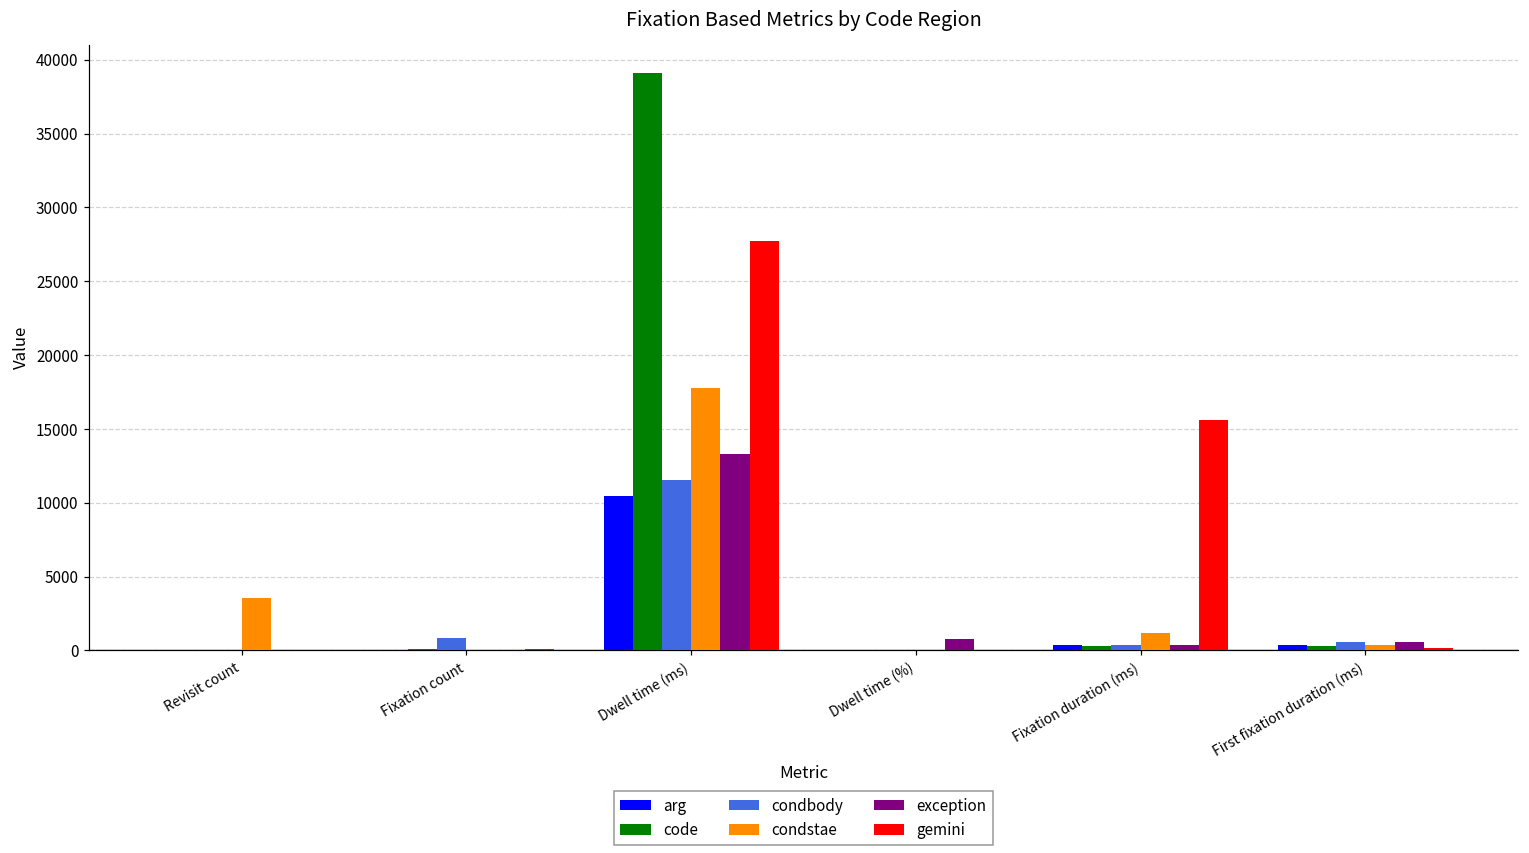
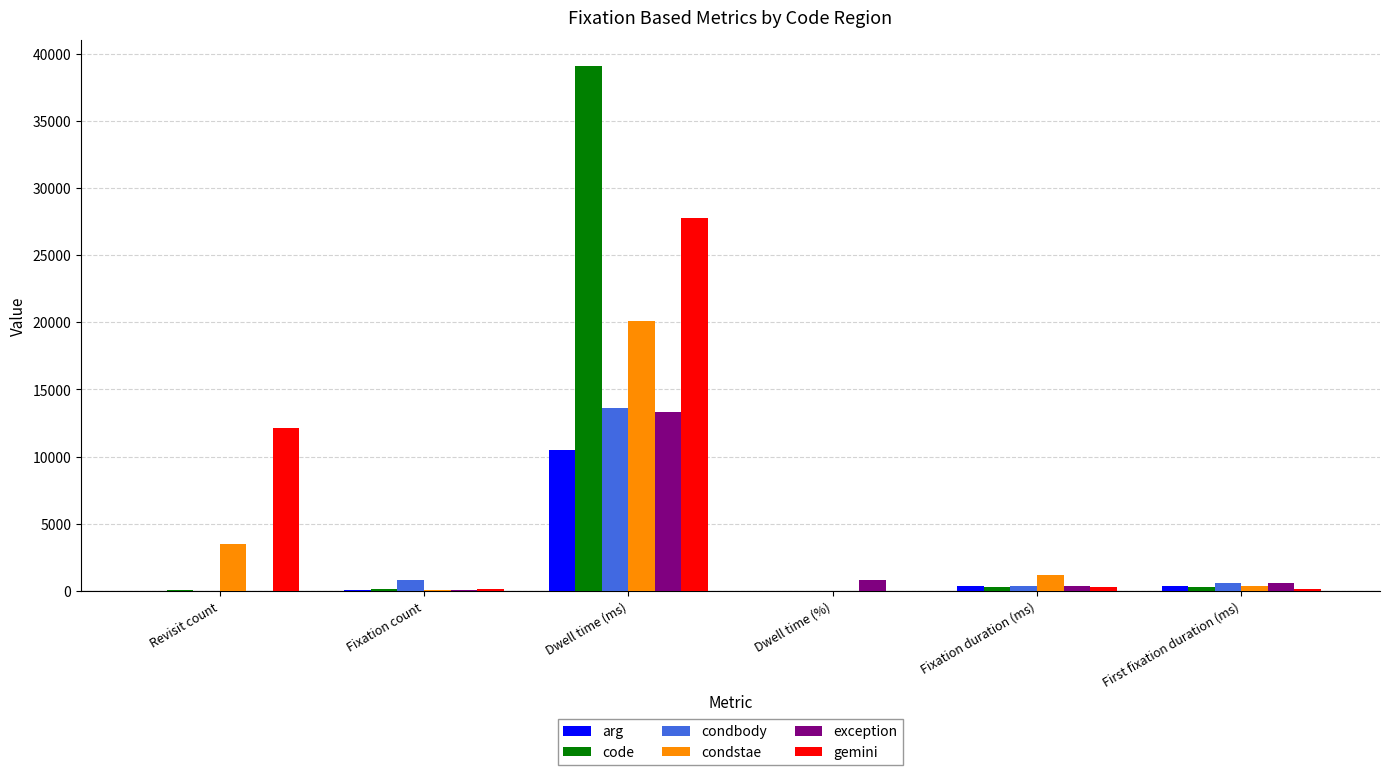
  {
    "arg": {
      "Dwell time (ms)": 10500,
      "Fixation duration (ms)": 400,
      "First fixation duration (ms)": 300
    },
    "code": {
      "Dwell time (ms)": 39100,
      "Fixation duration (ms)": 300,
      "First fixation duration (ms)": 300
    },
    "condbody": {
      "Fixation count": 800,
-     "Dwell time (ms)": 11600,
+     "Dwell time (ms)": 13600,
      "Fixation duration (ms)": 300,
      "First fixation duration (ms)": 600
    },
    "condstae": {
      "Revisit count": 3500,
-     "Dwell time (ms)": 17800,
+     "Dwell time (ms)": 20100,
      "Fixation duration (ms)": 1200,
      "First fixation duration (ms)": 300
    },
    "exception": {
      "Dwell time (ms)": 13300,
      "Dwell time (%)": 800,
      "Fixation duration (ms)": 400,
      "First fixation duration (ms)": 600
    },
    "gemini": {
-     "Revisit count": 0,
+     "Revisit count": 12100,
      "Dwell time (ms)": 27700,
-     "Fixation duration (ms)": 15600
+     "Fixation duration (ms)": 300
    }
  }
